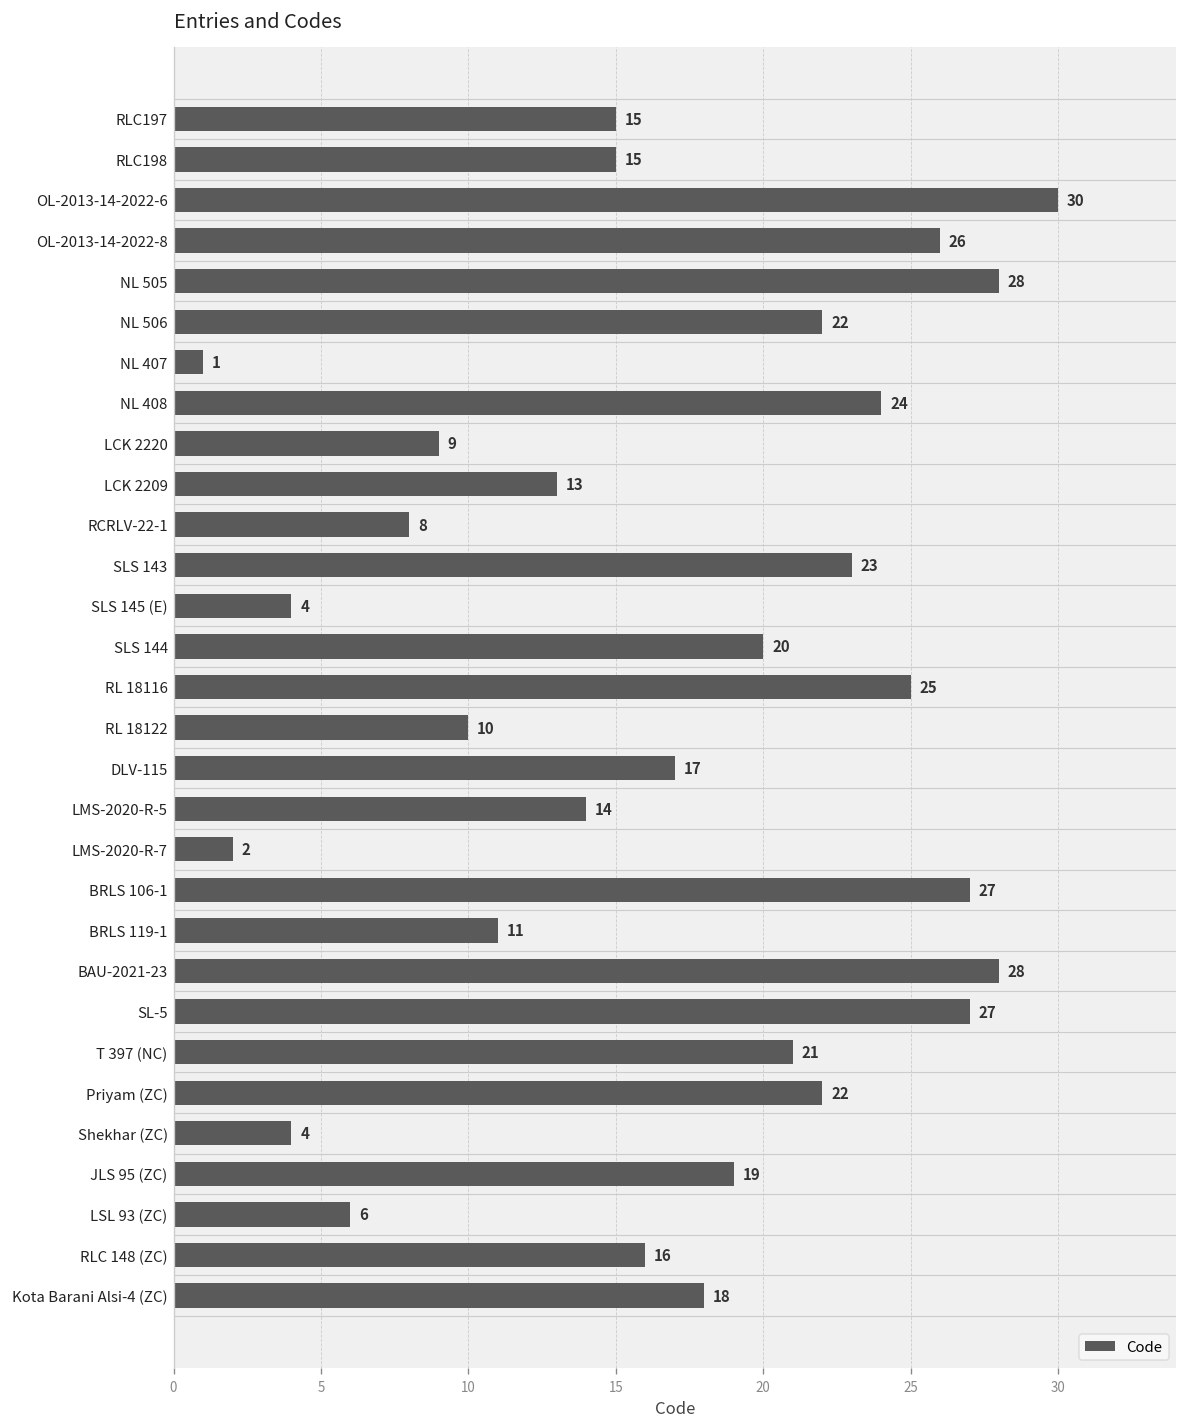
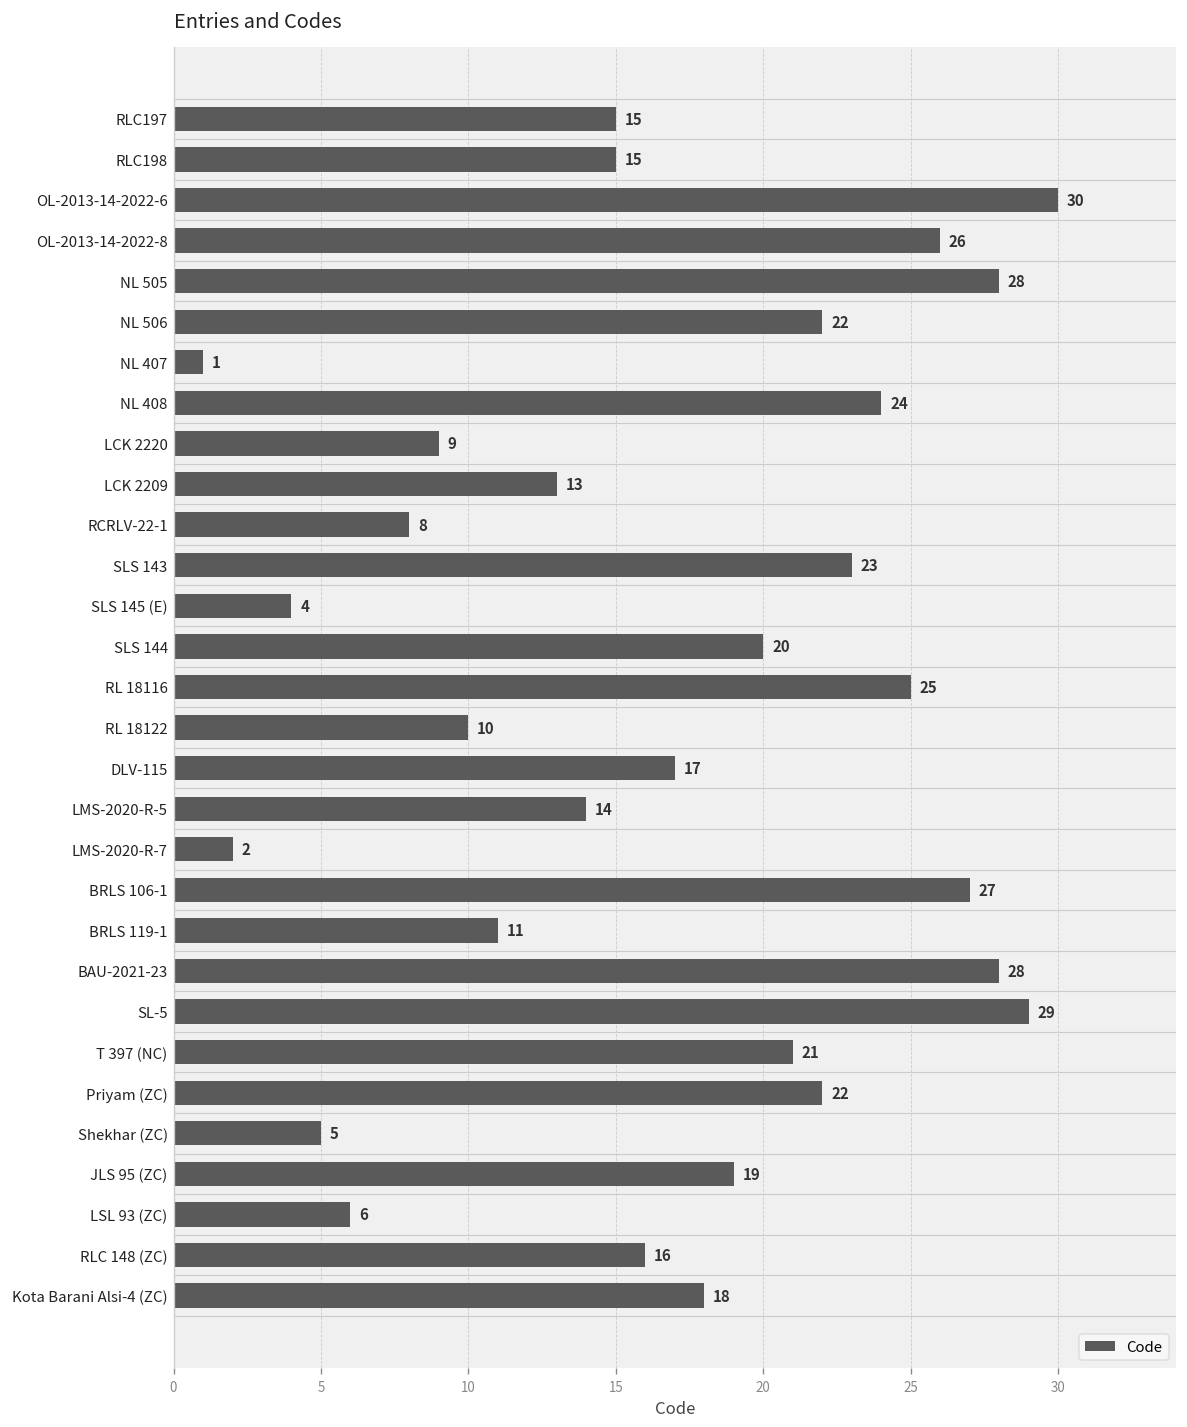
  {
    "RLC197": 15,
    "RLC198": 15,
    "OL-2013-14-2022-6": 30,
    "OL-2013-14-2022-8": 26,
    "NL 505": 28,
    "NL 506": 22,
    "NL 407": 1,
    "NL 408": 24,
    "LCK 2220": 9,
    "LCK 2209": 13,
    "RCRLV-22-1": 8,
    "SLS 143": 23,
    "SLS 145 (E)": 4,
    "SLS 144": 20,
    "RL 18116": 25,
    "RL 18122": 10,
    "DLV-115": 17,
    "LMS-2020-R-5": 14,
    "LMS-2020-R-7": 2,
    "BRLS 106-1": 27,
    "BRLS 119-1": 11,
    "BAU-2021-23": 28,
-   "SL-5": 27,
+   "SL-5": 29,
    "T 397 (NC)": 21,
    "Priyam (ZC)": 22,
-   "Shekhar (ZC)": 4,
+   "Shekhar (ZC)": 5,
    "JLS 95 (ZC)": 19,
    "LSL 93 (ZC)": 6,
    "RLC 148 (ZC)": 16,
    "Kota Barani Alsi-4 (ZC)": 18
  }
